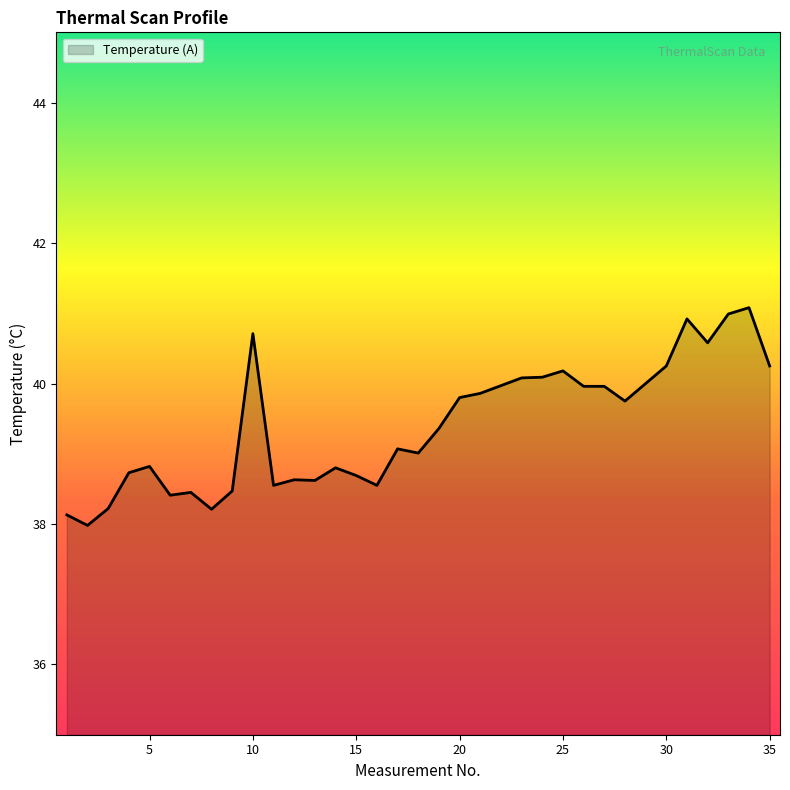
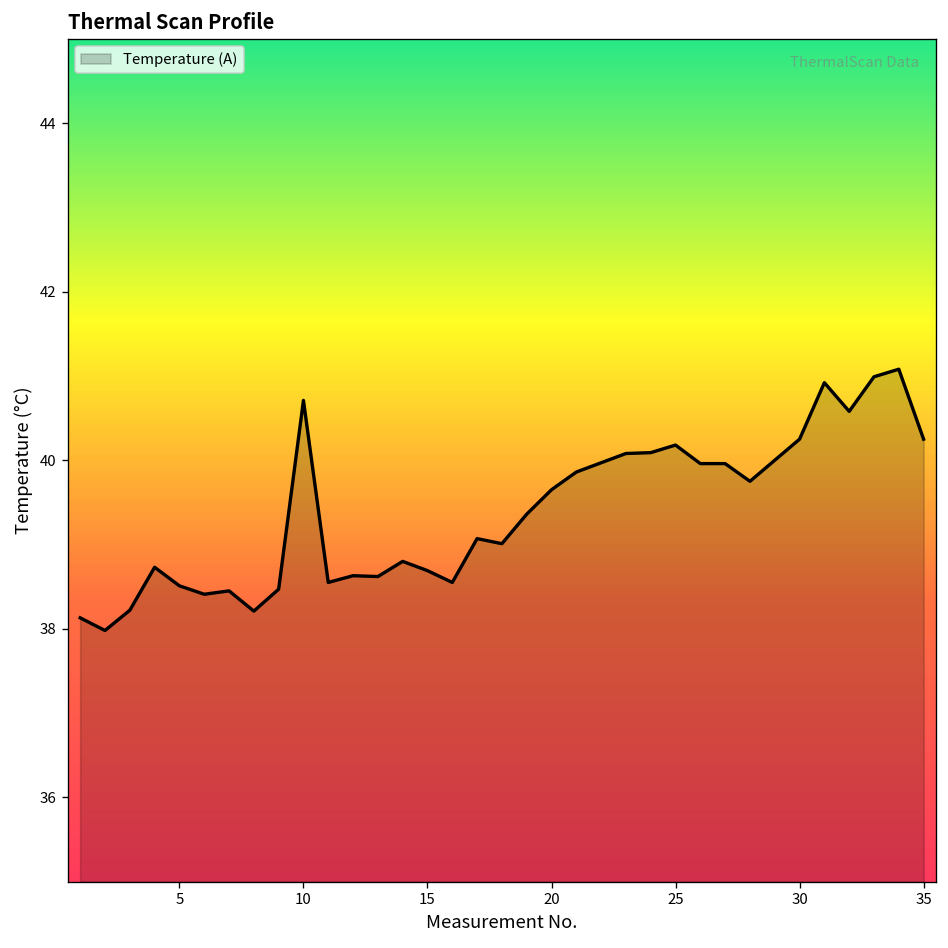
  {
-   "5": 38.8,
+   "5": 38.5,
    "10": 40.7,
    "15": 38.7,
-   "20": 39.8,
+   "20": 39.7,
    "25": 40.2,
    "30": 40.3,
    "35": 40.3
  }
